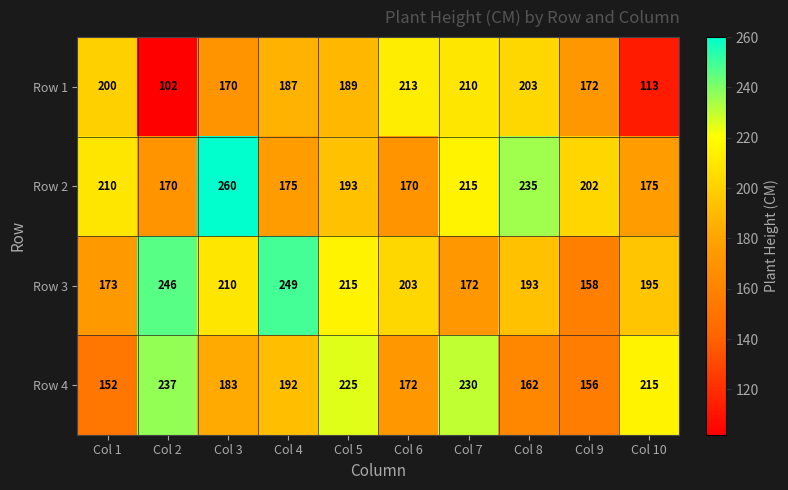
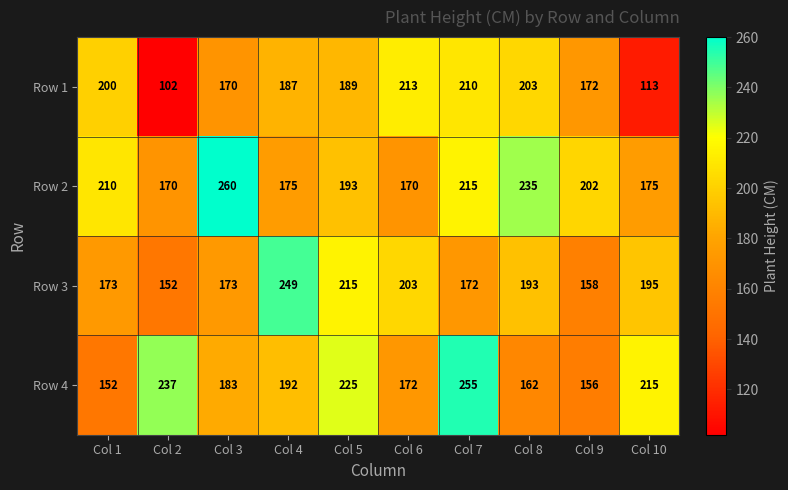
  {
    "Row 1": {
      "Col 1": 200,
      "Col 2": 102,
      "Col 3": 170,
      "Col 4": 187,
      "Col 5": 189,
      "Col 6": 213,
      "Col 7": 210,
      "Col 8": 203,
      "Col 9": 172,
      "Col 10": 113
    },
    "Row 2": {
      "Col 1": 210,
      "Col 2": 170,
      "Col 3": 260,
      "Col 4": 175,
      "Col 5": 193,
      "Col 6": 170,
      "Col 7": 215,
      "Col 8": 235,
      "Col 9": 202,
      "Col 10": 175
    },
    "Row 3": {
      "Col 1": 173,
-     "Col 2": 246,
-     "Col 3": 210,
+     "Col 2": 152,
+     "Col 3": 173,
      "Col 4": 249,
      "Col 5": 215,
      "Col 6": 203,
      "Col 7": 172,
      "Col 8": 193,
      "Col 9": 158,
      "Col 10": 195
    },
    "Row 4": {
      "Col 1": 152,
      "Col 2": 237,
      "Col 3": 183,
      "Col 4": 192,
      "Col 5": 225,
      "Col 6": 172,
-     "Col 7": 230,
+     "Col 7": 255,
      "Col 8": 162,
      "Col 9": 156,
      "Col 10": 215
    }
  }
